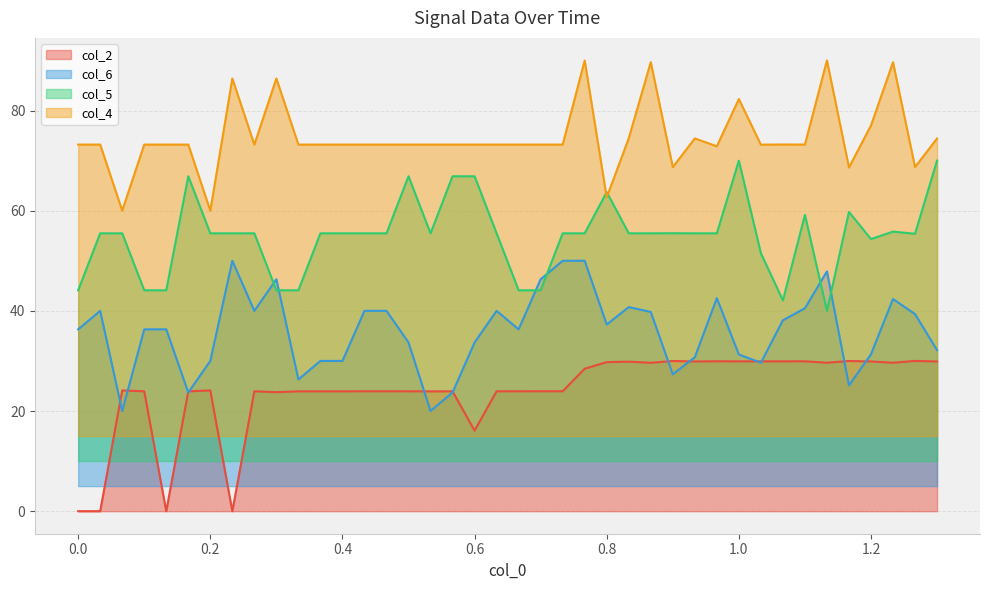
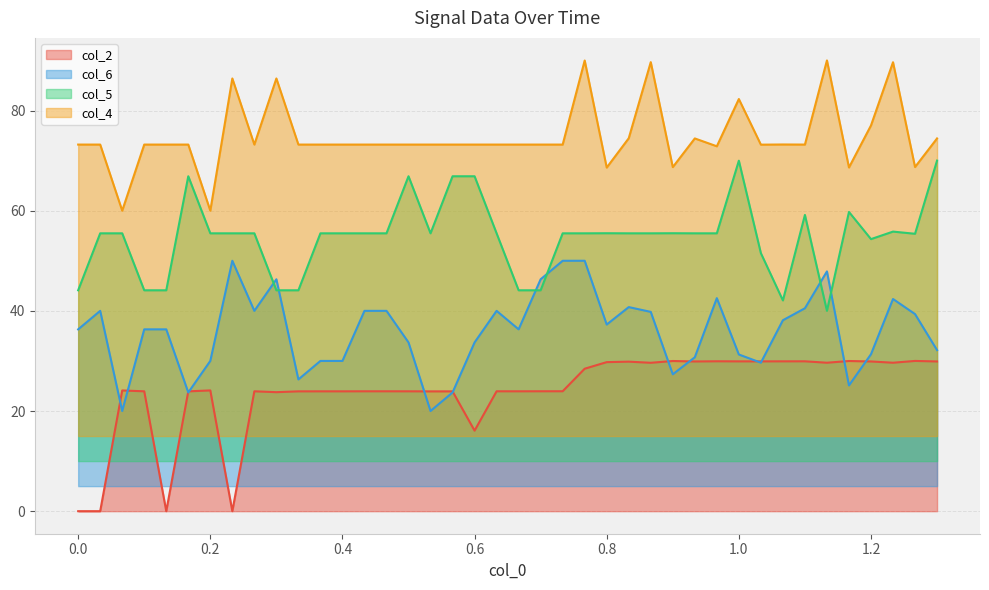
  {
    "col_2": {
      "0.0": 0,
      "0.2": 24,
      "0.4": 24,
      "0.6": 16,
      "0.8": 30,
      "1.0": 30,
      "1.2": 30
    },
    "col_6": {
      "0.0": 36,
      "0.2": 30,
      "0.4": 30,
      "0.6": 34,
      "0.8": 37,
      "1.0": 31,
      "1.2": 31
    },
    "col_5": {
      "0.0": 44,
      "0.2": 55,
      "0.4": 55,
      "0.6": 67,
-     "0.8": 64,
+     "0.8": 55,
      "1.0": 70,
      "1.2": 54
    },
    "col_4": {
      "0.0": 73,
      "0.2": 60,
      "0.4": 73,
      "0.6": 73,
-     "0.8": 63,
+     "0.8": 69,
      "1.0": 82,
      "1.2": 77
    }
  }
